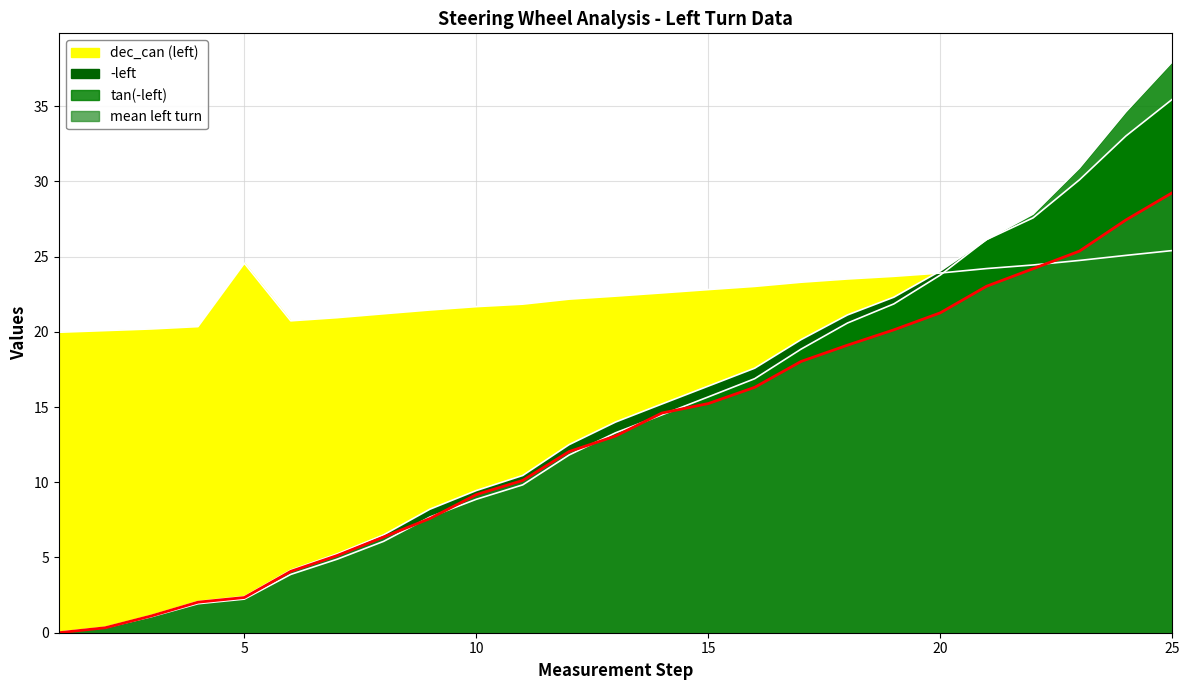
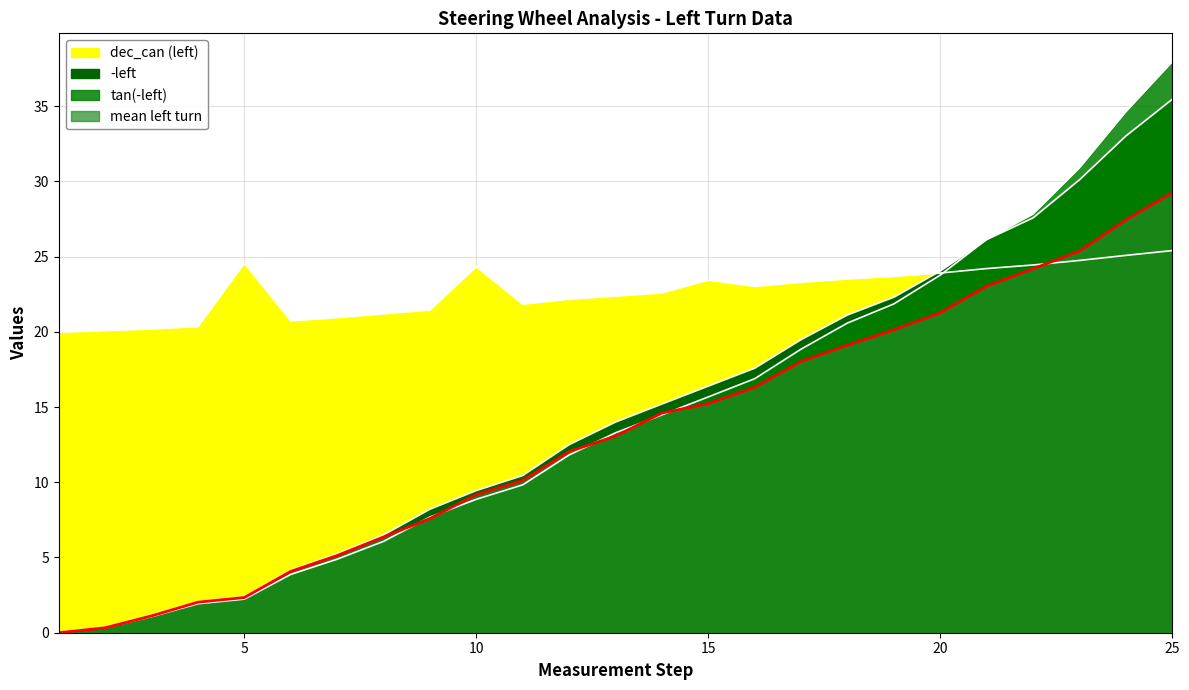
  {
    "dec_can (left)": {
      "5": 24.6,
-     "10": 21.7,
-     "15": 22.8,
+     "10": 24.3,
+     "15": 23.4,
      "25": 25.4
    }
  }
